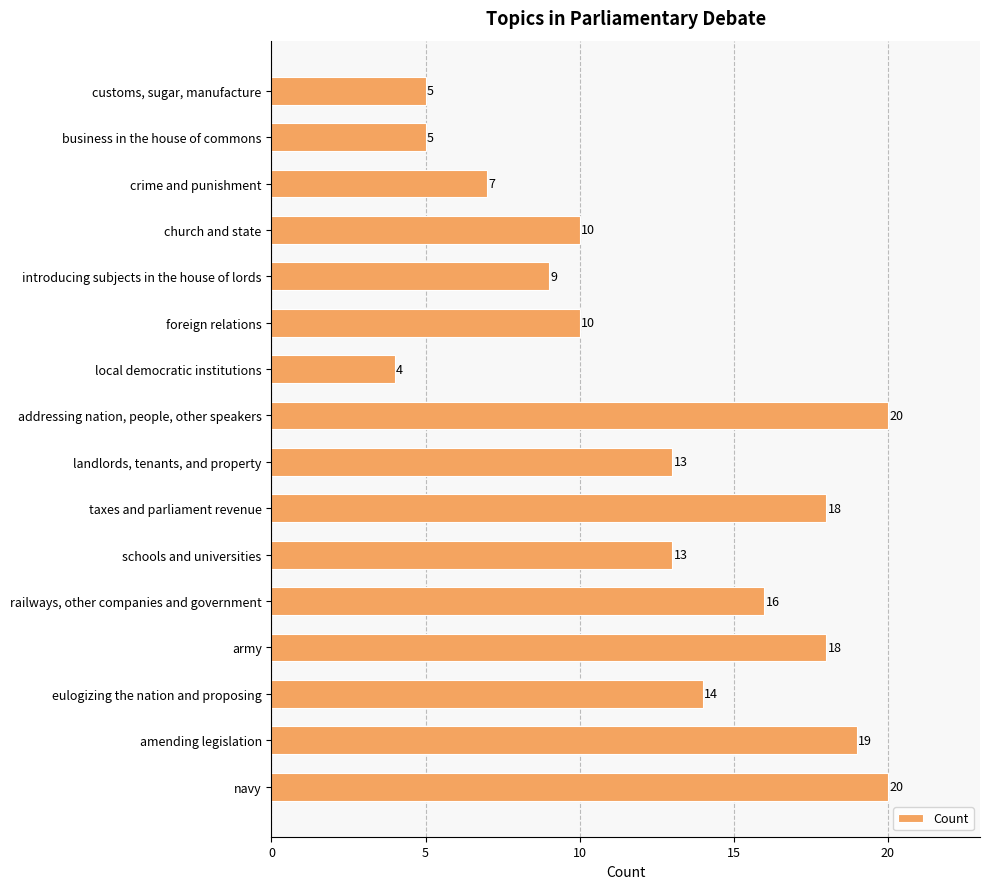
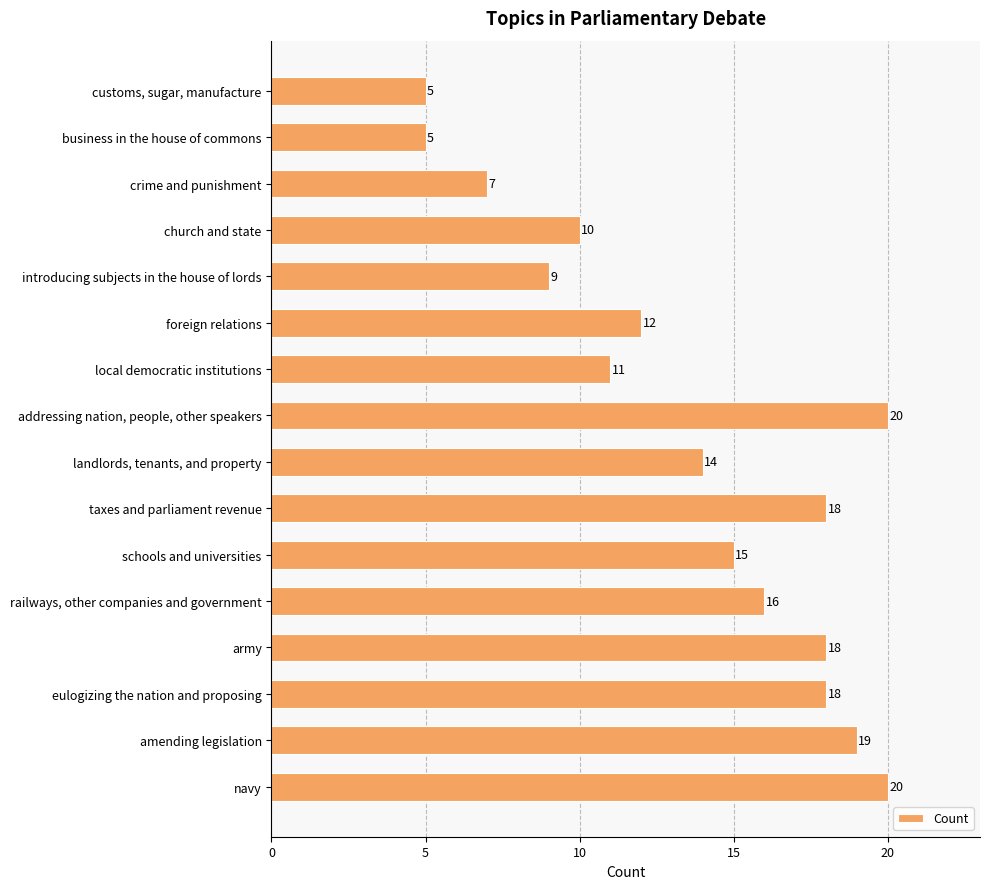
  {
    "customs, sugar, manufacture": 5,
    "business in the house of commons": 5,
    "crime and punishment": 7,
    "church and state": 10,
    "introducing subjects in the house of lords": 9,
-   "foreign relations": 10,
-   "local democratic institutions": 4,
+   "foreign relations": 12,
+   "local democratic institutions": 11,
    "addressing nation, people, other speakers": 20,
-   "landlords, tenants, and property": 13,
+   "landlords, tenants, and property": 14,
    "taxes and parliament revenue": 18,
-   "schools and universities": 13,
+   "schools and universities": 15,
    "railways, other companies and government": 16,
    "army": 18,
-   "eulogizing the nation and proposing": 14,
+   "eulogizing the nation and proposing": 18,
    "amending legislation": 19,
    "navy": 20
  }
